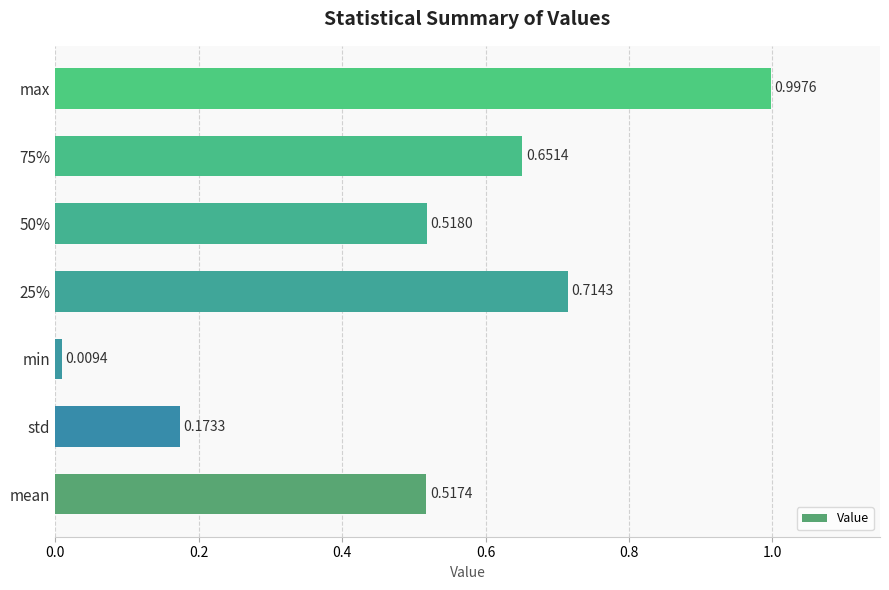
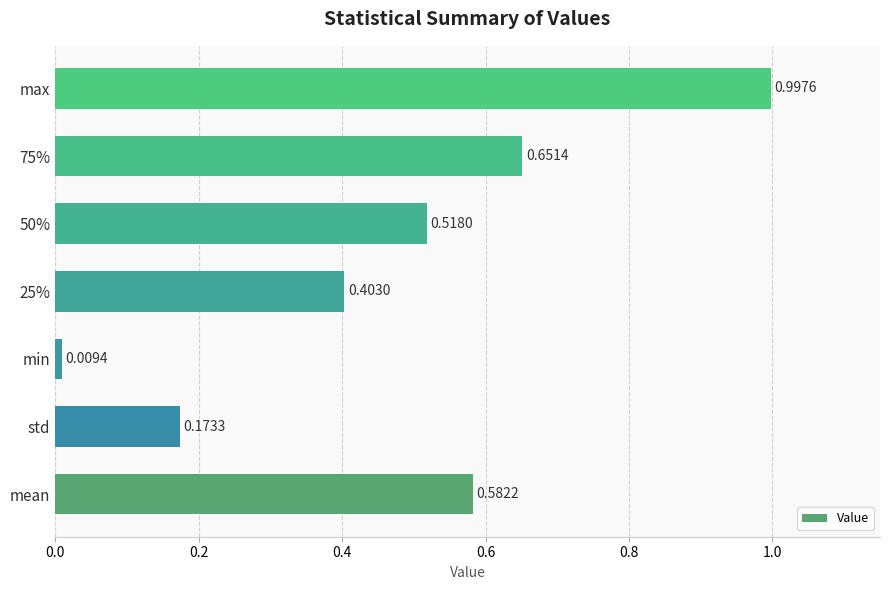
  {
    "max": 0.9976,
    "75%": 0.6514,
    "50%": 0.5180,
-   "25%": 0.7143,
+   "25%": 0.4030,
    "min": 0.0094,
    "std": 0.1733,
-   "mean": 0.5174
+   "mean": 0.5822
  }
